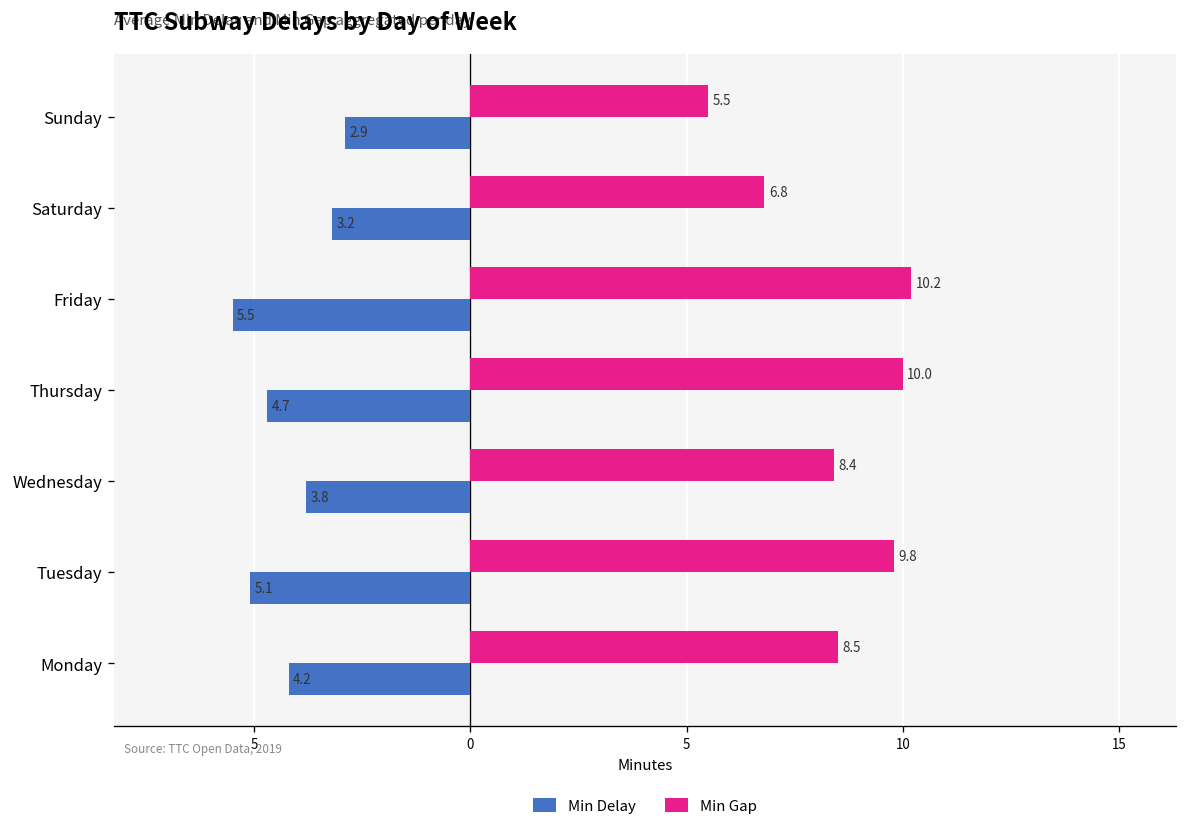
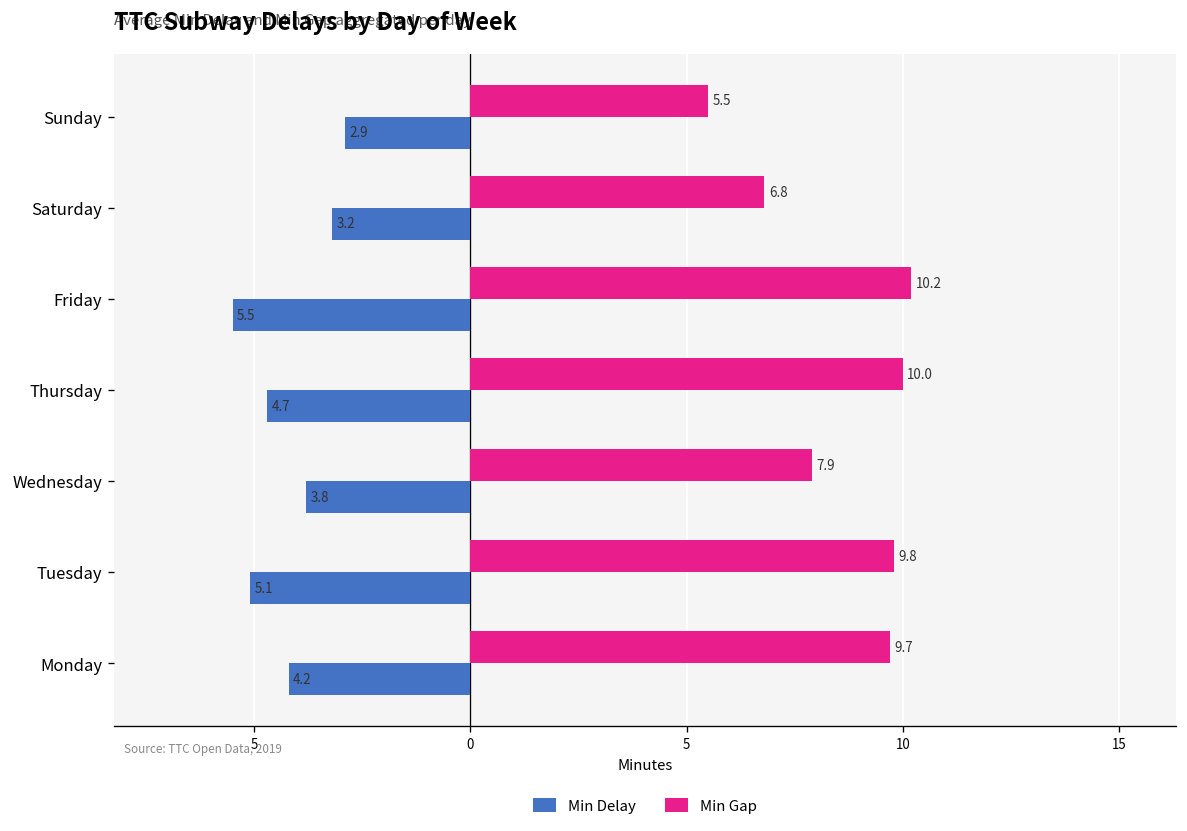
  {
    "Min Gap": {
      "Sunday": 5.5,
      "Saturday": 6.8,
      "Friday": 10.2,
      "Thursday": 10.0,
-     "Wednesday": 8.4,
+     "Wednesday": 7.9,
      "Tuesday": 9.8,
-     "Monday": 8.5
+     "Monday": 9.7
    }
  }
